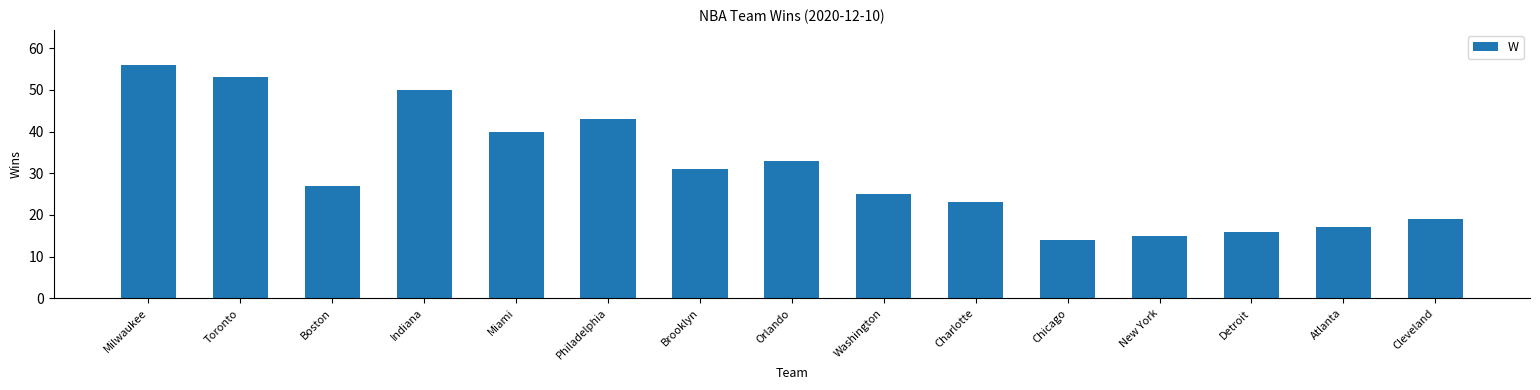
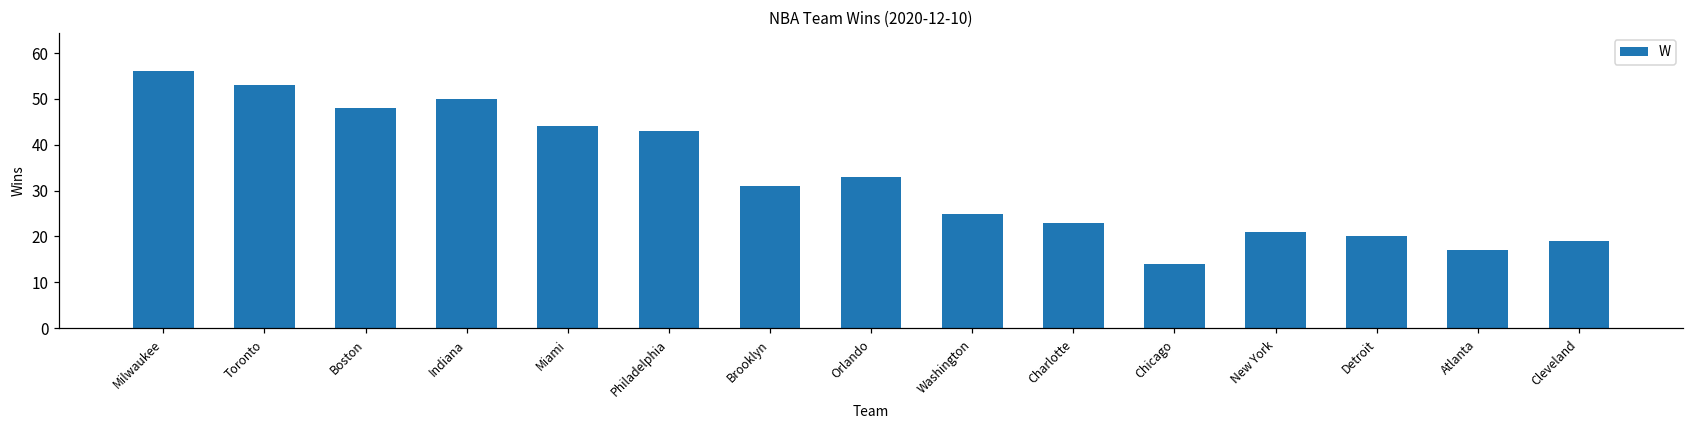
  {
    "Milwaukee": 56,
    "Toronto": 53,
-   "Boston": 27,
+   "Boston": 48,
    "Indiana": 50,
-   "Miami": 40,
+   "Miami": 44,
    "Philadelphia": 43,
    "Brooklyn": 31,
    "Orlando": 33,
    "Washington": 25,
    "Charlotte": 23,
    "Chicago": 14,
-   "New York": 15,
-   "Detroit": 16,
+   "New York": 21,
+   "Detroit": 20,
    "Atlanta": 17,
    "Cleveland": 19
  }
